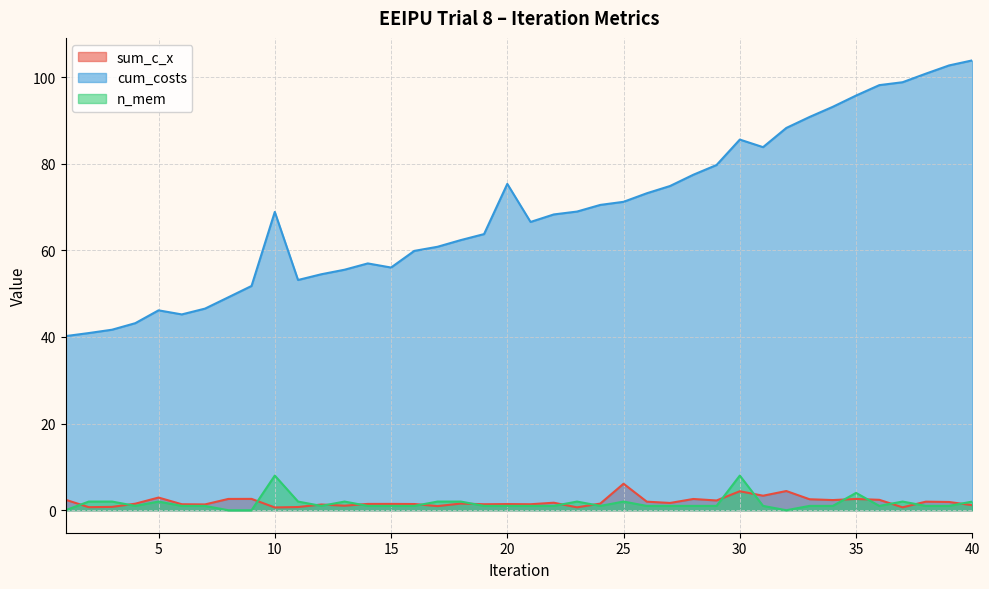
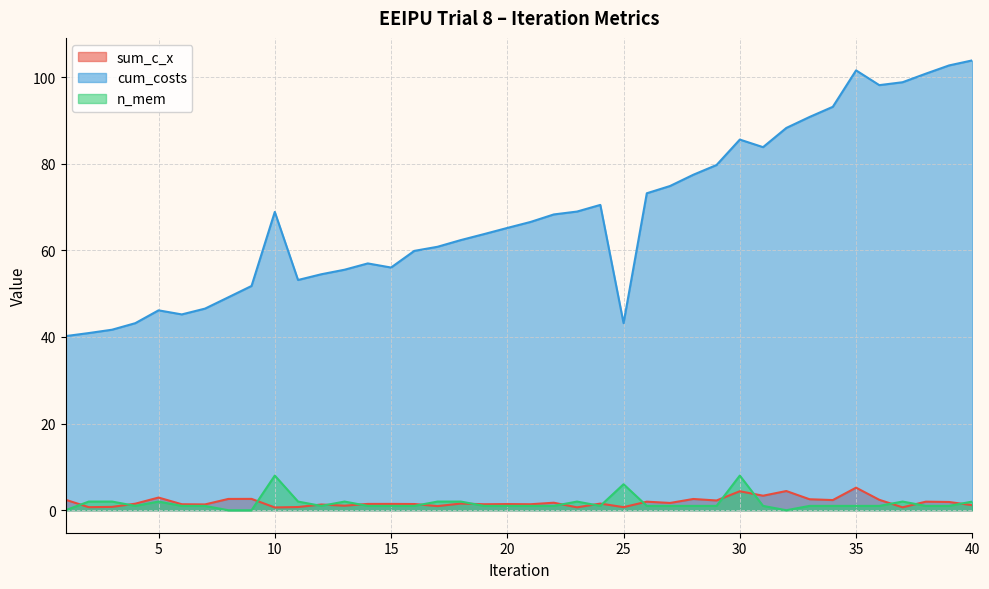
  {
    "sum_c_x": {
      "5": 3,
      "10": 1,
-     "25": 6,
+     "25": 1,
      "30": 4,
-     "35": 3,
+     "35": 5,
      "40": 1
    },
    "cum_costs": {
      "5": 46,
      "10": 69,
      "15": 56,
-     "20": 75,
-     "25": 71,
+     "20": 65,
+     "25": 43,
      "30": 86,
-     "35": 96,
+     "35": 102,
      "40": 104
    },
    "n_mem": {
      "5": 2,
      "10": 8,
-     "25": 2,
+     "25": 6,
      "30": 8,
-     "35": 4,
+     "35": 1,
      "40": 2
    }
  }
